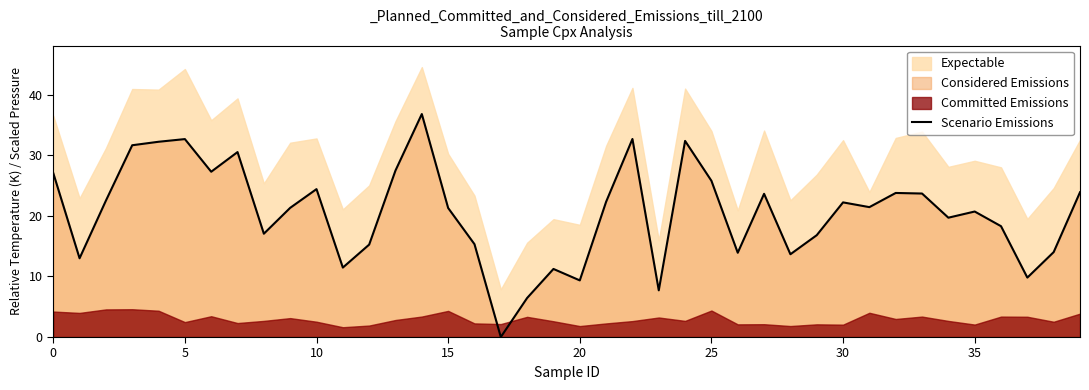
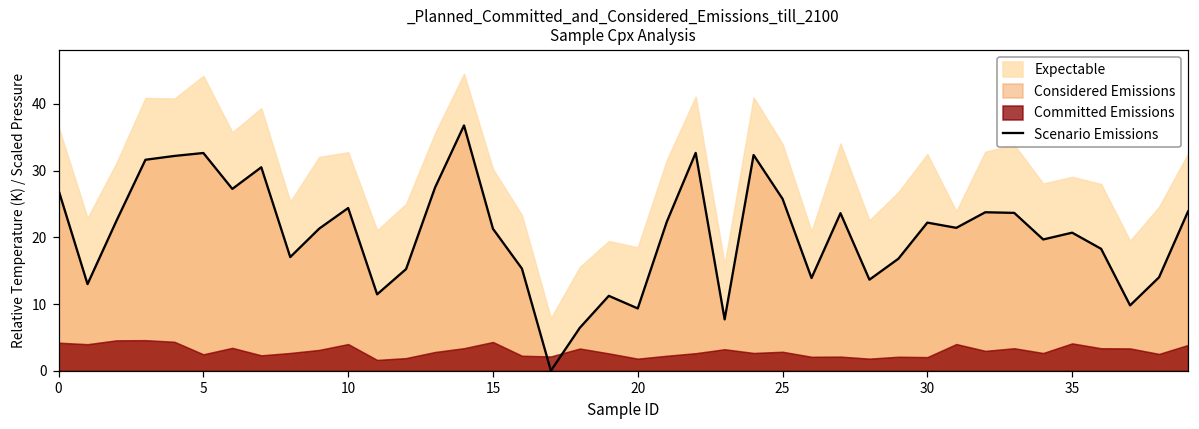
  {
    "Committed Emissions": {
      "0": 4,
      "5": 2,
-     "10": 3,
+     "10": 4,
      "15": 4,
      "20": 2,
-     "25": 4,
+     "25": 3,
      "30": 2,
-     "35": 2
+     "35": 4
    }
  }
